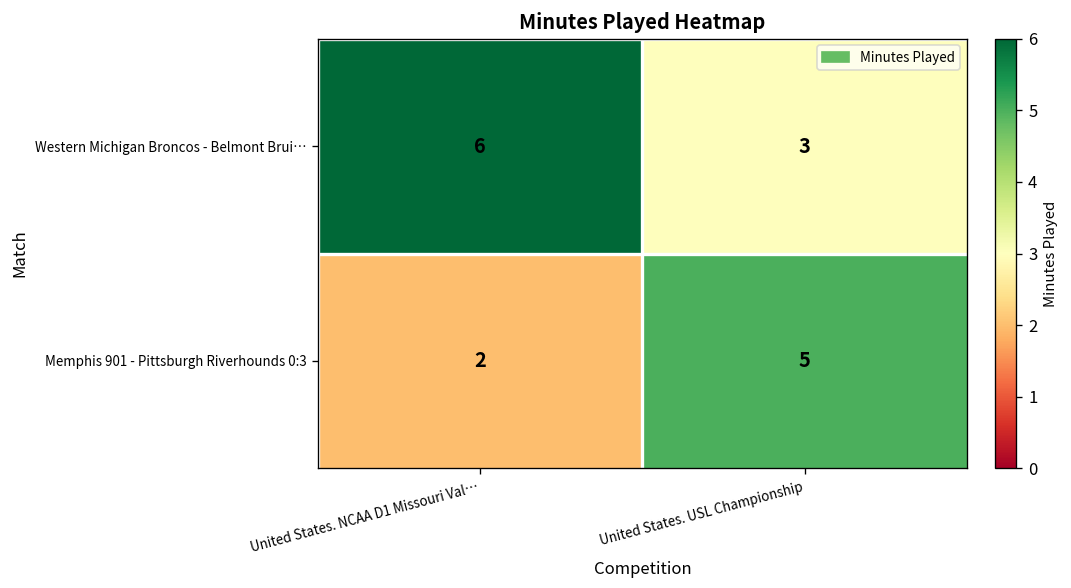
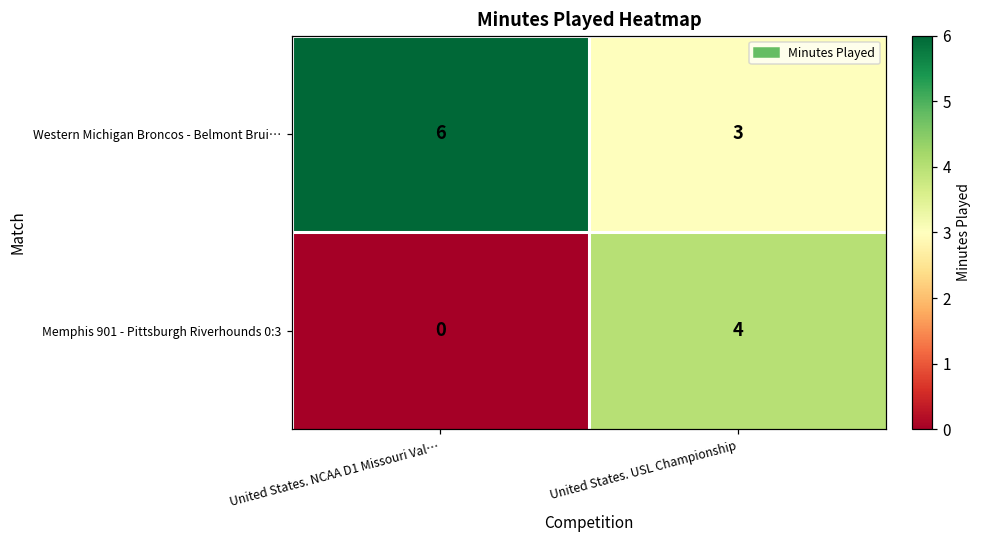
  {
    "Western Michigan Broncos - Belmont Brui…": {
      "United States. NCAA D1 Missouri Val…": 6,
      "United States. USL Championship": 3
    },
    "Memphis 901 - Pittsburgh Riverhounds 0:3": {
-     "United States. NCAA D1 Missouri Val…": 2,
-     "United States. USL Championship": 5
+     "United States. NCAA D1 Missouri Val…": 0,
+     "United States. USL Championship": 4
    }
  }
